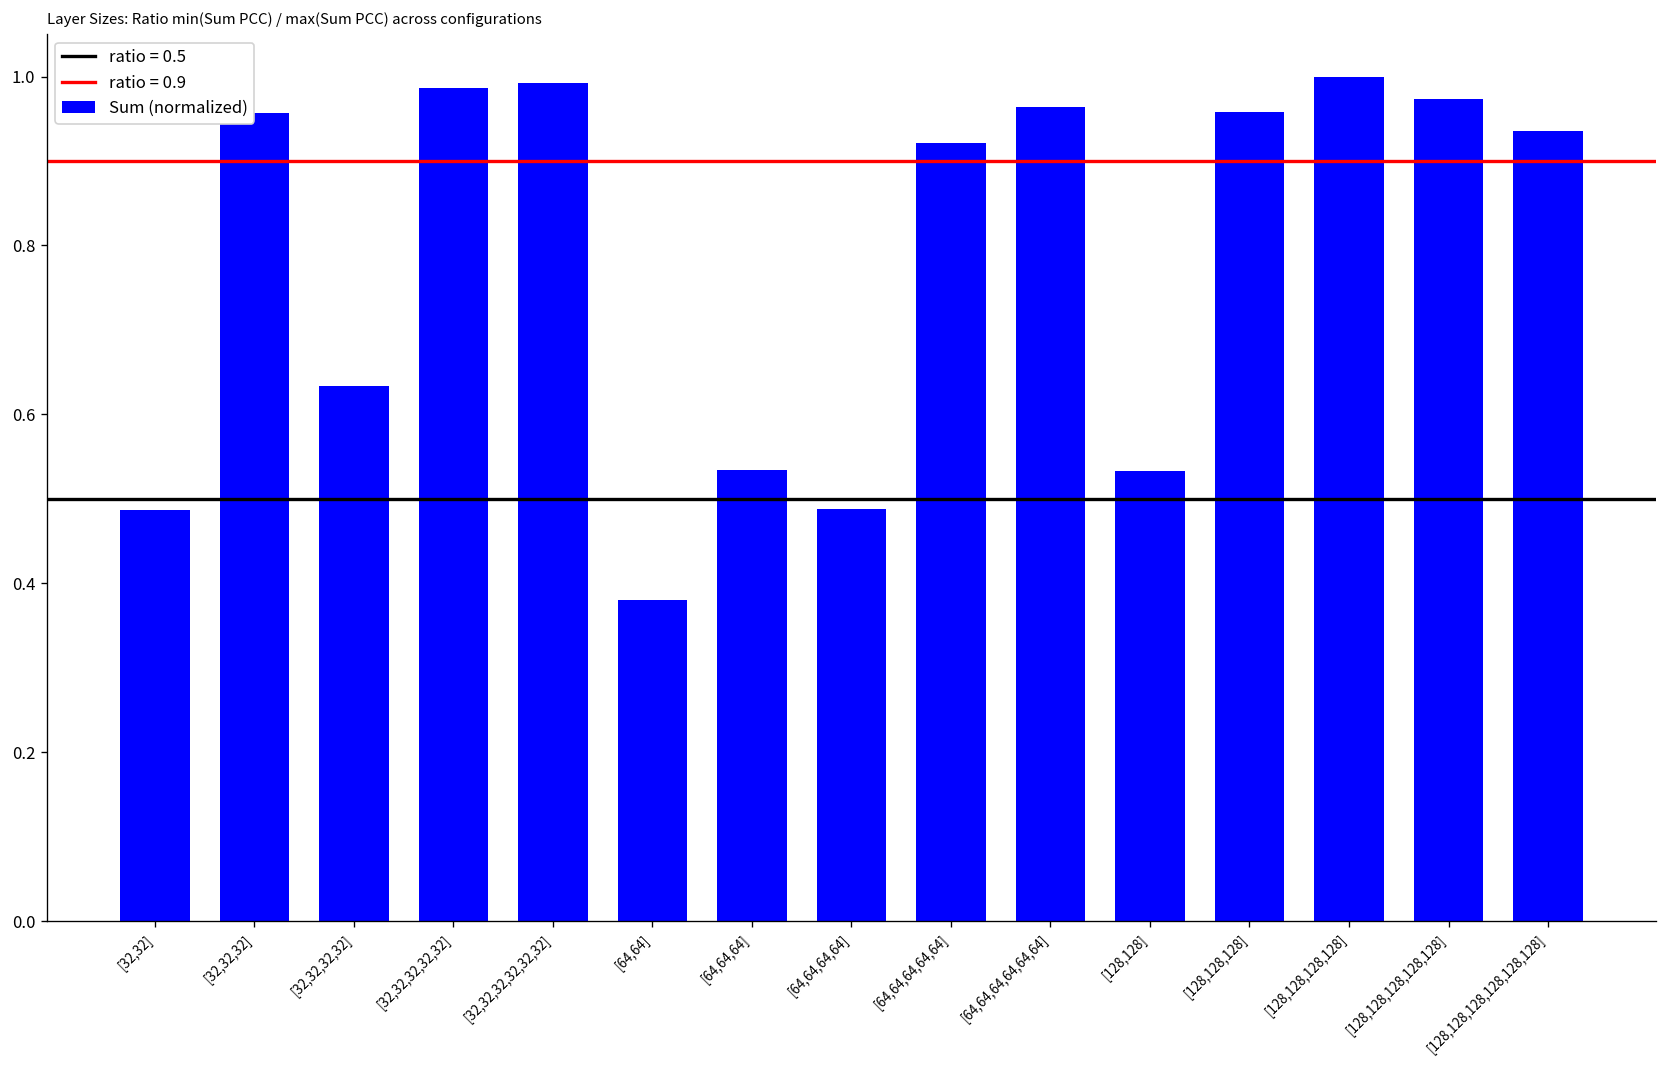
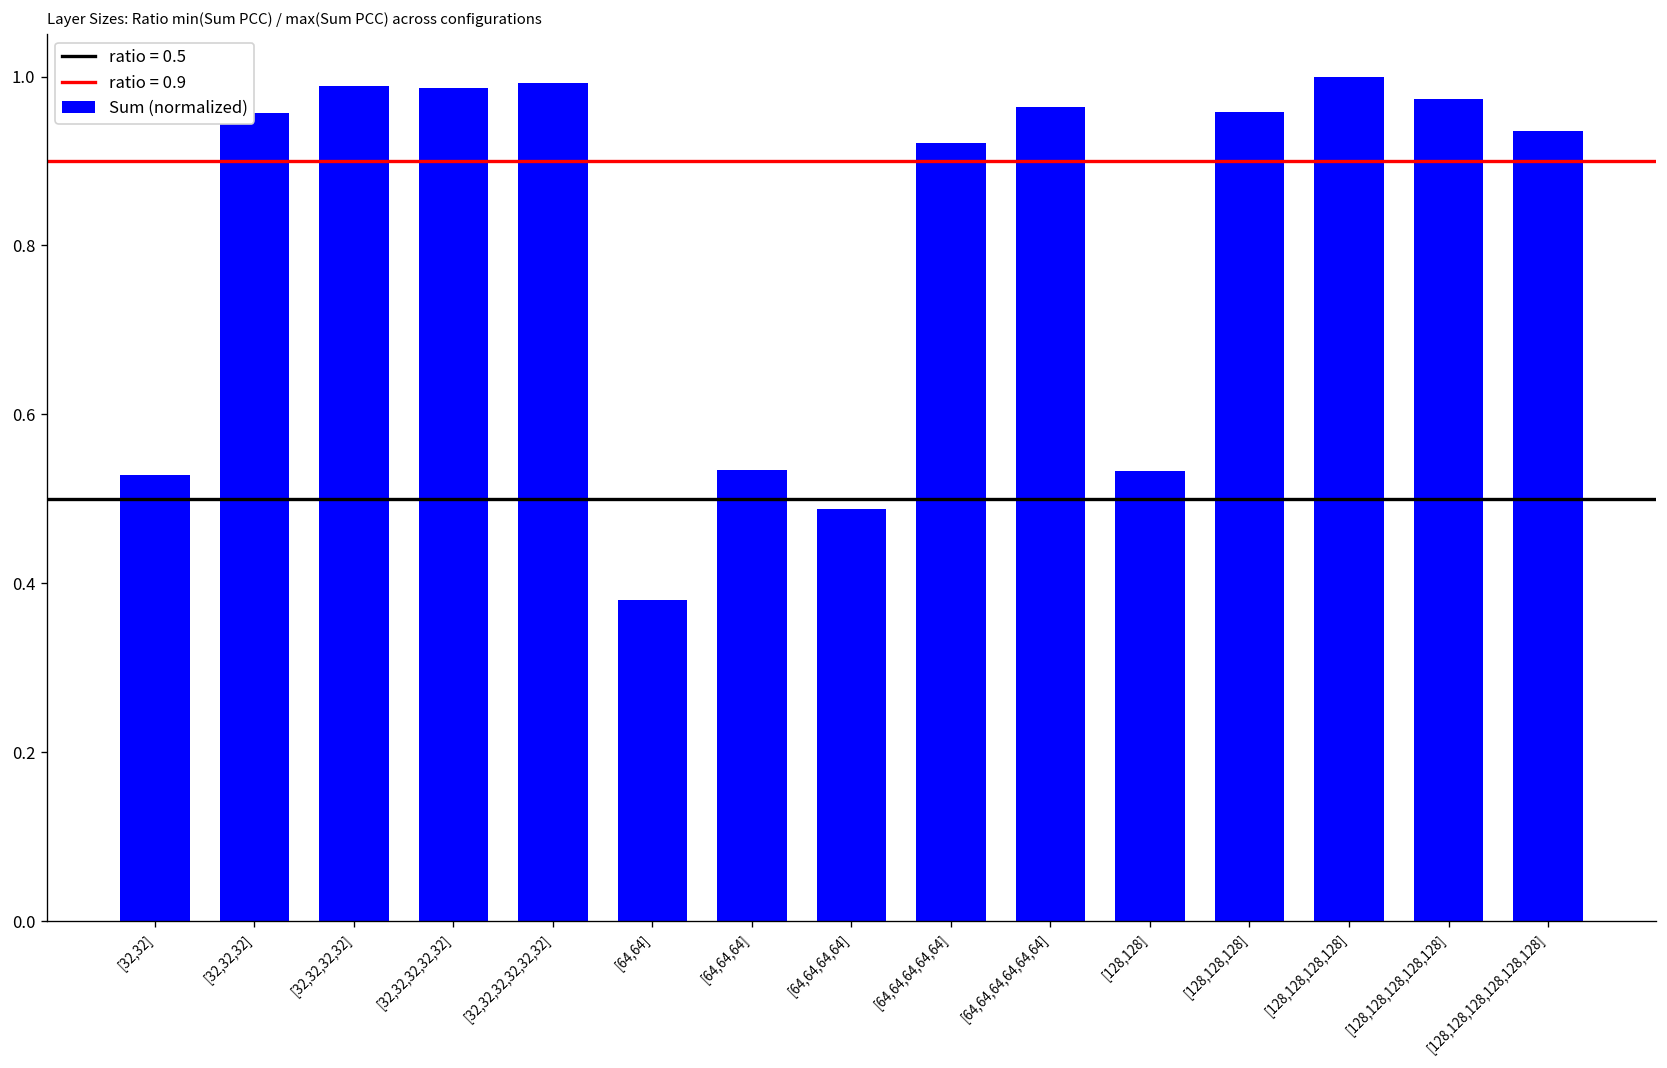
  {
-   "[32,32]": 0.49,
+   "[32,32]": 0.53,
    "[32,32,32]": 0.96,
-   "[32,32,32,32]": 0.63,
+   "[32,32,32,32]": 0.99,
    "[32,32,32,32,32]": 0.99,
    "[32,32,32,32,32,32]": 0.99,
    "[64,64]": 0.38,
    "[64,64,64]": 0.53,
    "[64,64,64,64]": 0.49,
    "[64,64,64,64,64]": 0.92,
    "[64,64,64,64,64,64]": 0.96,
    "[128,128]": 0.53,
    "[128,128,128]": 0.96,
    "[128,128,128,128]": 1.00,
    "[128,128,128,128,128]": 0.97,
    "[128,128,128,128,128,128]": 0.94
  }
